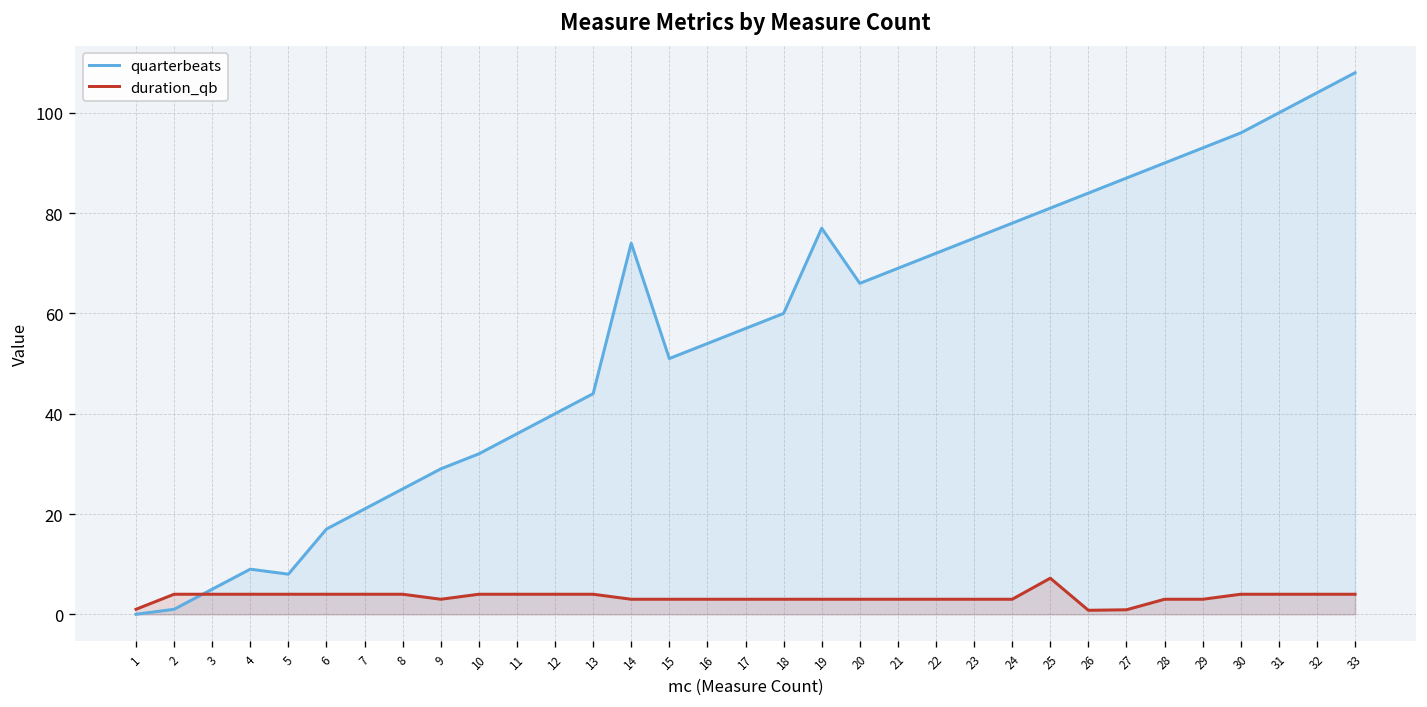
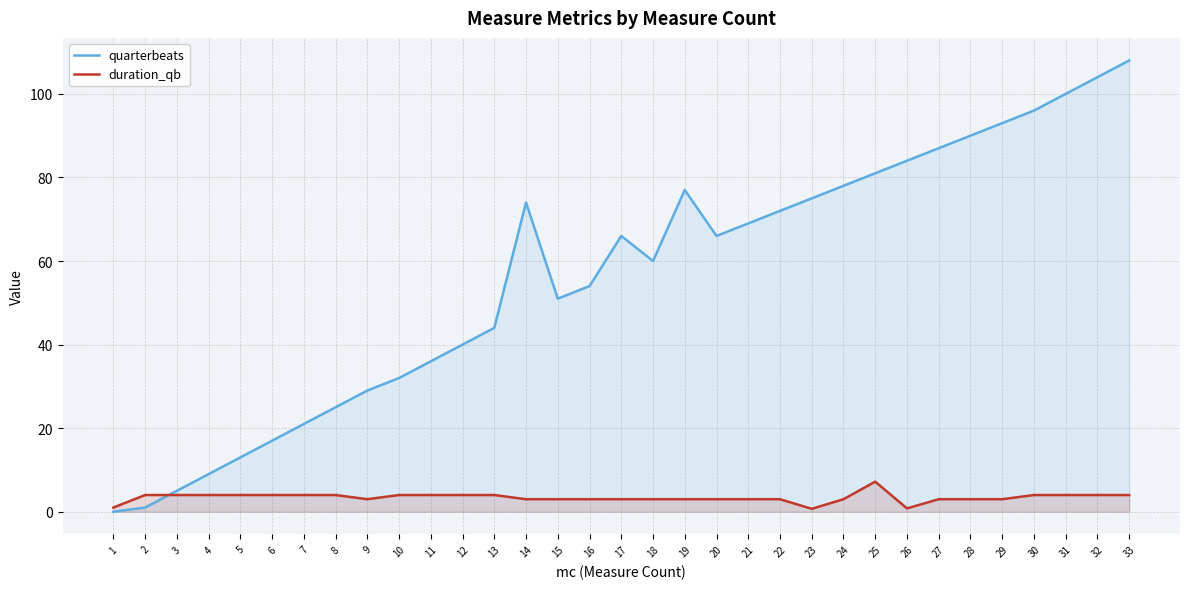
  {
    "quarterbeats": {
      "1": 0,
      "2": 1,
      "3": 5,
      "4": 9,
-     "5": 8,
+     "5": 13,
      "6": 17,
      "7": 21,
      "8": 25,
      "9": 29,
      "10": 32,
      "11": 36,
      "12": 40,
      "13": 44,
      "14": 74,
      "15": 51,
      "16": 54,
-     "17": 57,
+     "17": 66,
      "18": 60,
      "19": 77,
      "20": 66,
      "21": 69,
      "22": 72,
      "23": 75,
      "24": 78,
      "25": 81,
      "26": 84,
      "27": 87,
      "28": 90,
      "29": 93,
      "30": 96,
      "31": 100,
      "32": 104,
      "33": 108
    },
    "duration_qb": {
      "1": 1,
      "2": 4,
      "3": 4,
      "4": 4,
      "5": 4,
      "6": 4,
      "7": 4,
      "8": 4,
      "9": 3,
      "10": 4,
      "11": 4,
      "12": 4,
      "13": 4,
      "14": 3,
      "15": 3,
      "16": 3,
      "17": 3,
      "18": 3,
      "19": 3,
      "20": 3,
      "21": 3,
      "22": 3,
-     "23": 3,
+     "23": 1,
      "24": 3,
      "25": 7,
      "26": 1,
-     "27": 1,
+     "27": 3,
      "28": 3,
      "29": 3,
      "30": 4,
      "31": 4,
      "32": 4,
      "33": 4
    }
  }
